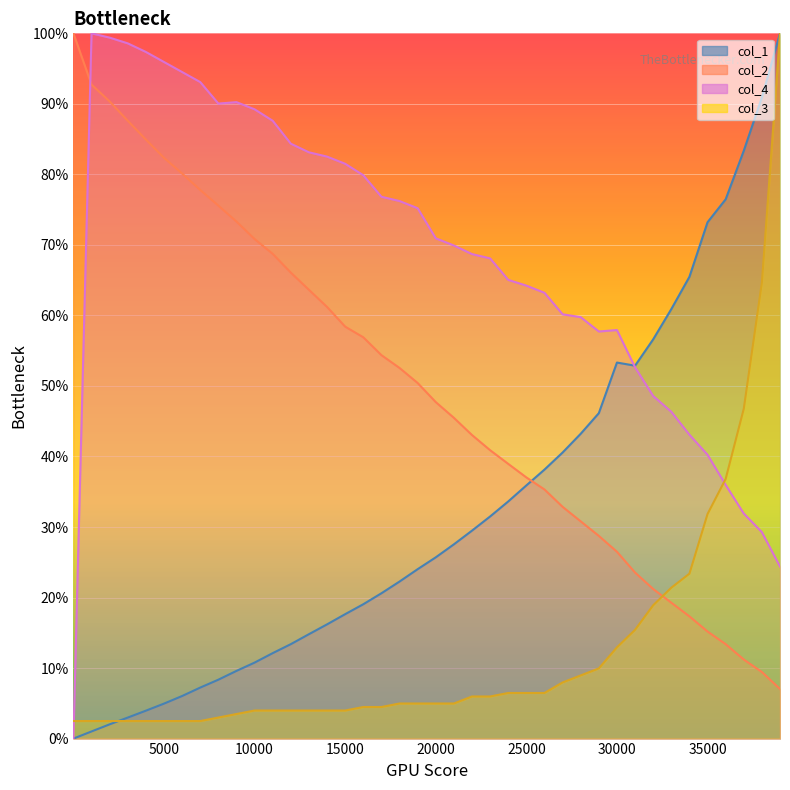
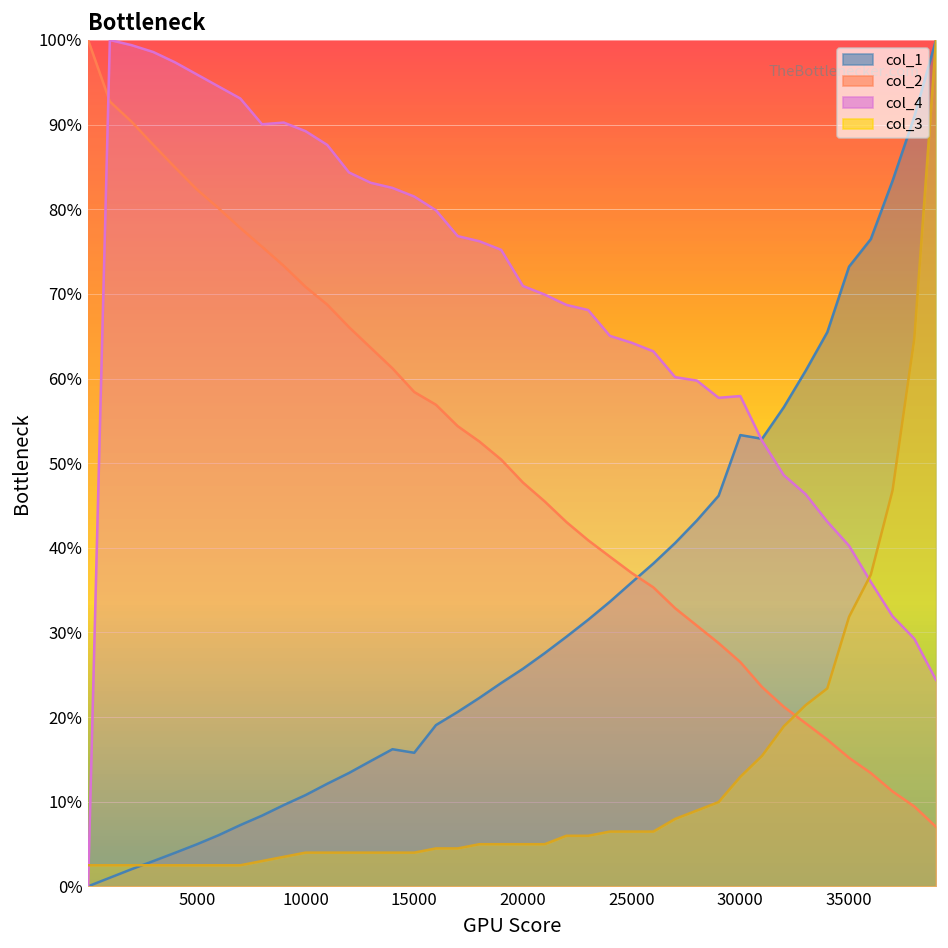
  {
    "col_1": {
      "5000": "5%",
      "10000": "11%",
-     "15000": "18%",
+     "15000": "16%",
      "20000": "26%",
      "25000": "36%",
      "30000": "53%",
      "35000": "73%"
    },
    "col_4": {
      "5000": "96%",
      "10000": "89%",
      "15000": "82%",
      "20000": "71%",
      "25000": "64%",
      "30000": "58%",
      "35000": "40%"
    }
  }
